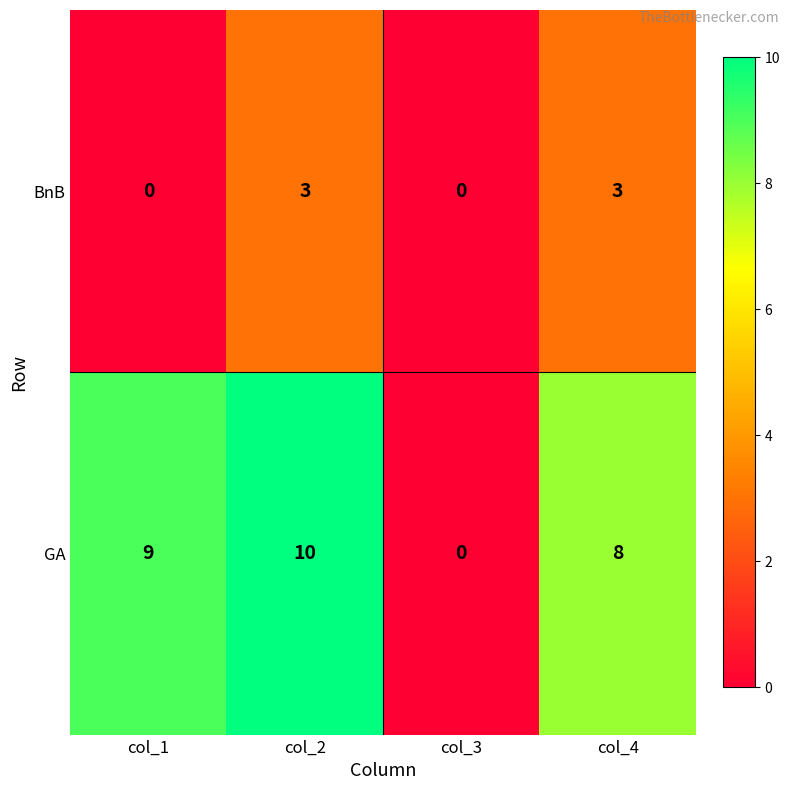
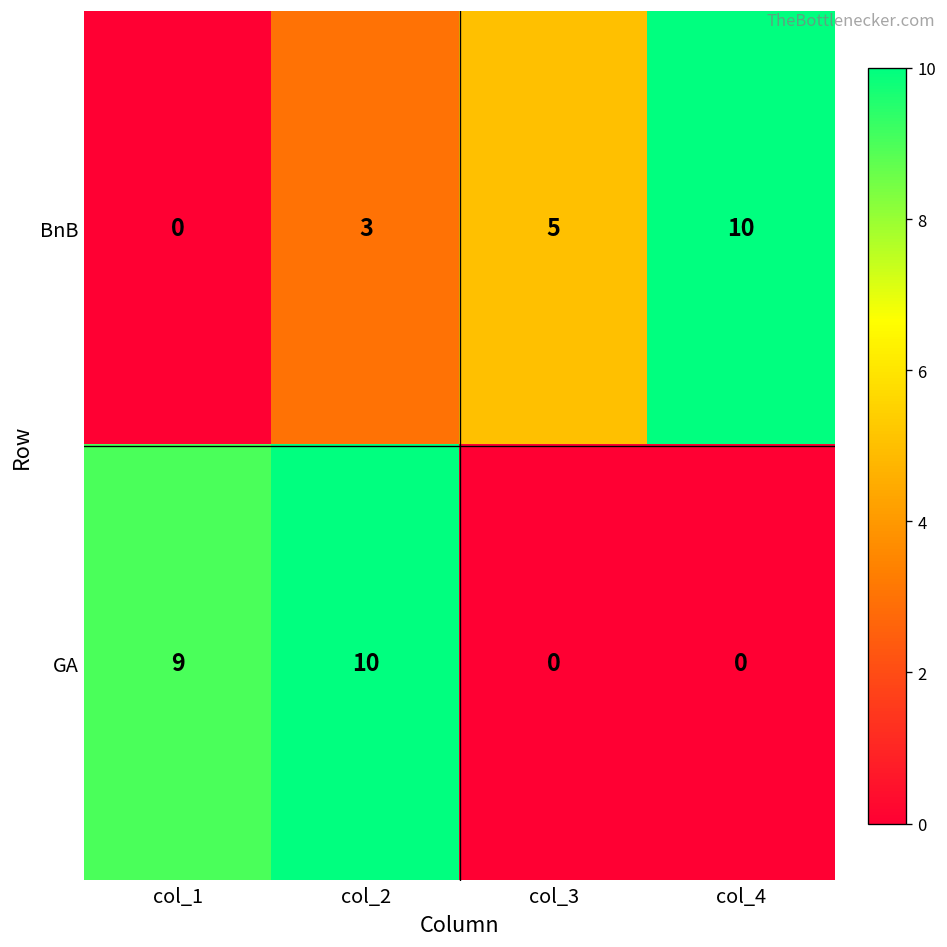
  {
    "BnB": {
      "col_1": 0,
      "col_2": 3,
-     "col_3": 0,
-     "col_4": 3
+     "col_3": 5,
+     "col_4": 10
    },
    "GA": {
      "col_1": 9,
      "col_2": 10,
      "col_3": 0,
-     "col_4": 8
+     "col_4": 0
    }
  }
